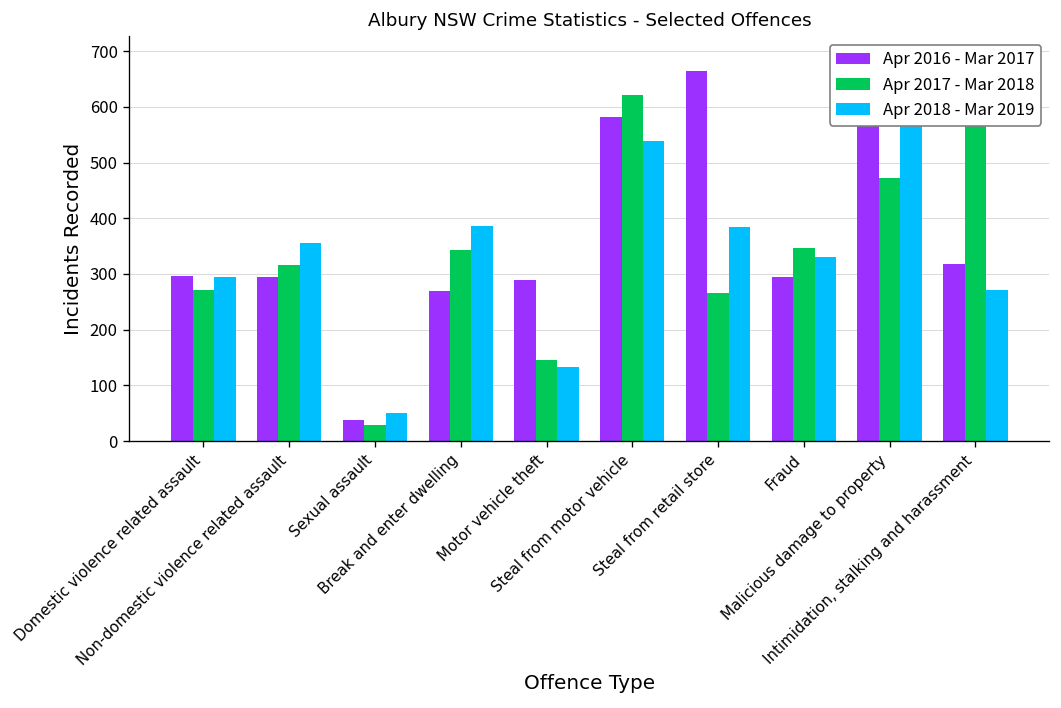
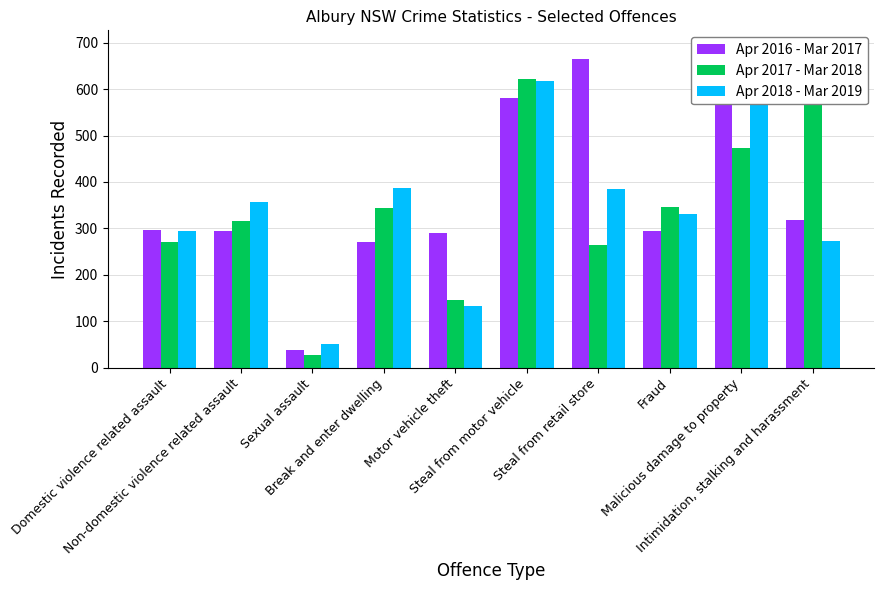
  {
    "Apr 2016 - Mar 2017": {
      "Domestic violence related assault": 300,
      "Non-domestic violence related assault": 290,
      "Sexual assault": 40,
      "Break and enter dwelling": 270,
      "Motor vehicle theft": 290,
      "Steal from motor vehicle": 580,
      "Steal from retail store": 670,
      "Fraud": 300,
      "Intimidation, stalking and harassment": 320
    },
    "Apr 2017 - Mar 2018": {
      "Domestic violence related assault": 270,
      "Non-domestic violence related assault": 320,
      "Sexual assault": 30,
      "Break and enter dwelling": 340,
      "Motor vehicle theft": 150,
      "Steal from motor vehicle": 620,
      "Steal from retail store": 270,
      "Fraud": 350,
      "Malicious damage to property": 470
    },
    "Apr 2018 - Mar 2019": {
      "Domestic violence related assault": 290,
      "Non-domestic violence related assault": 360,
      "Sexual assault": 50,
      "Break and enter dwelling": 390,
      "Motor vehicle theft": 130,
-     "Steal from motor vehicle": 540,
+     "Steal from motor vehicle": 620,
      "Steal from retail store": 390,
      "Fraud": 330,
      "Intimidation, stalking and harassment": 270
    }
  }
